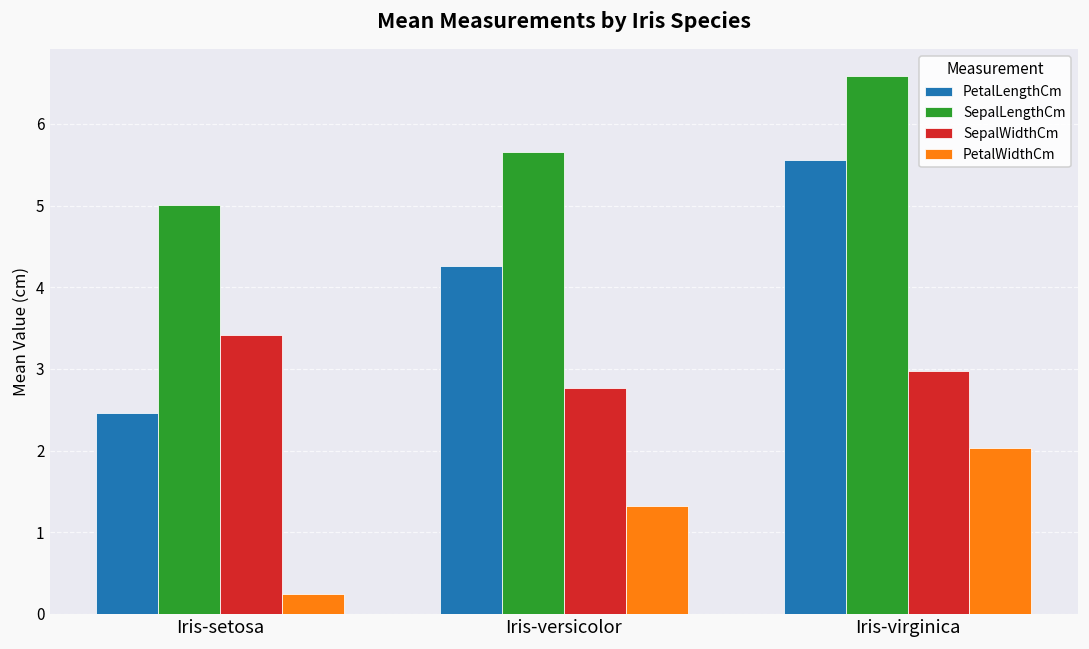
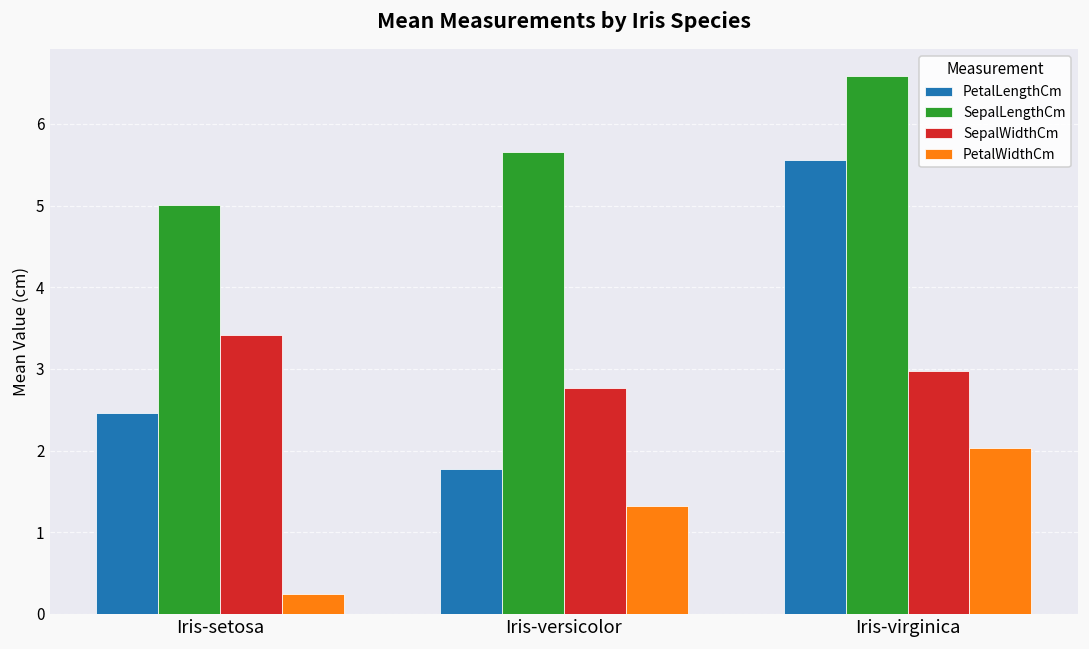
  {
    "PetalLengthCm": {
      "Iris-setosa": 2.5,
-     "Iris-versicolor": 4.3,
+     "Iris-versicolor": 1.8,
      "Iris-virginica": 5.6
    },
    "SepalLengthCm": {
      "Iris-setosa": 5.0,
      "Iris-versicolor": 5.7,
      "Iris-virginica": 6.6
    },
    "SepalWidthCm": {
      "Iris-setosa": 3.4,
      "Iris-versicolor": 2.8,
      "Iris-virginica": 3.0
    },
    "PetalWidthCm": {
      "Iris-setosa": 0.2,
      "Iris-versicolor": 1.3,
      "Iris-virginica": 2.0
    }
  }
